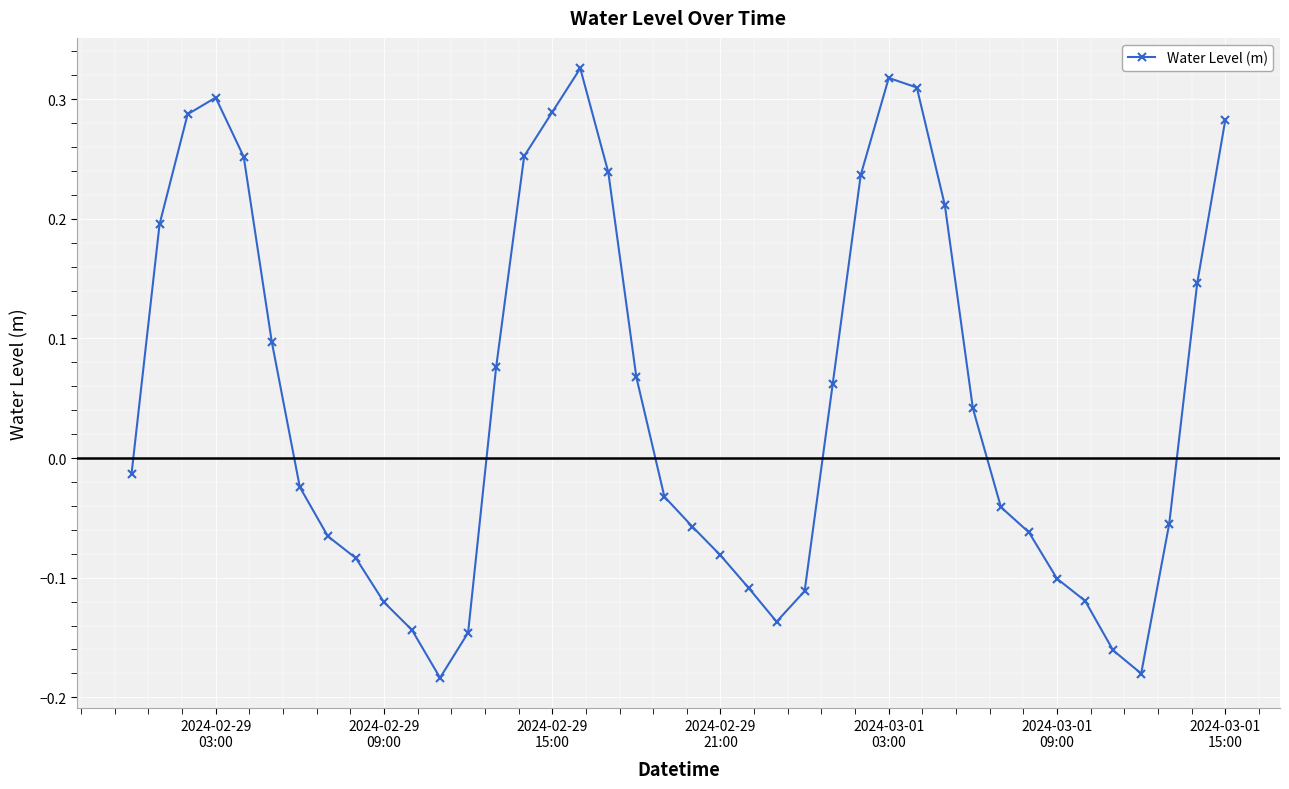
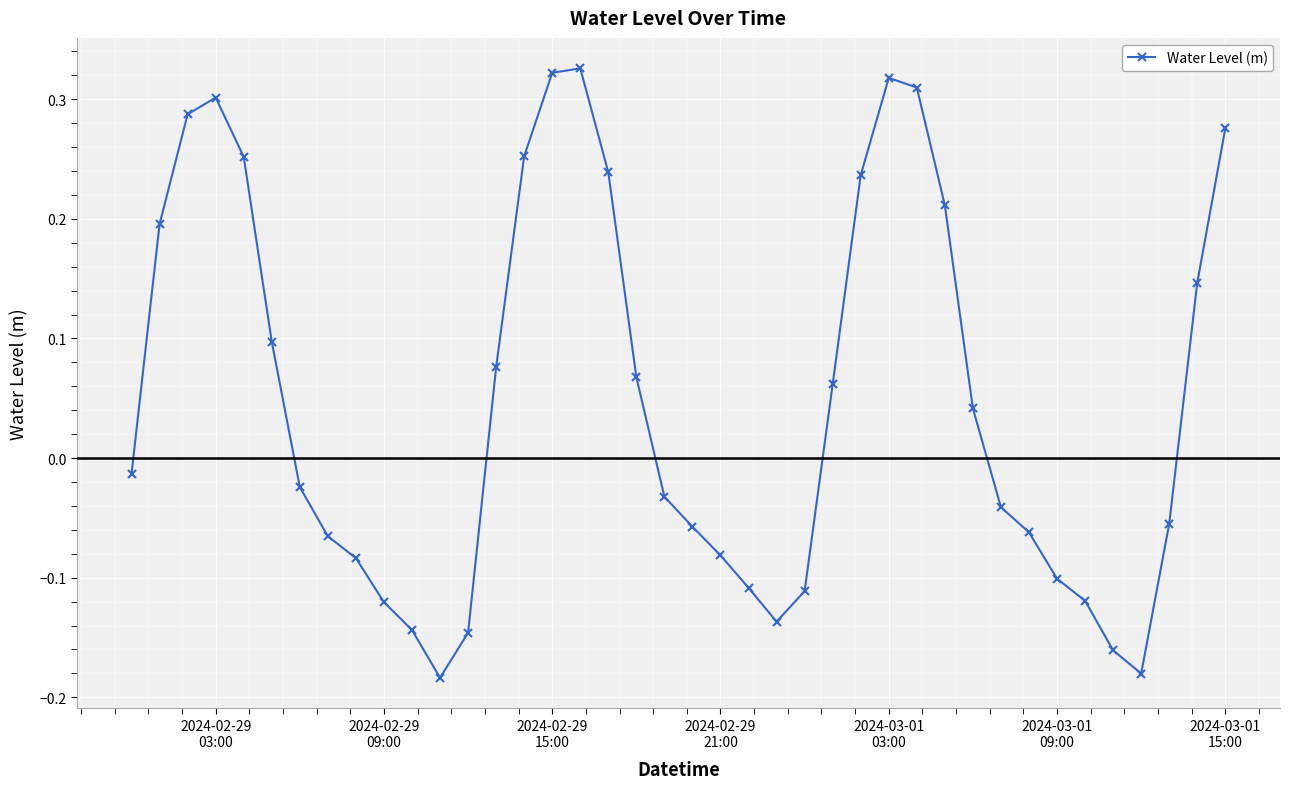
  {
    "2024-02-29 03:00": 0.301,
    "2024-02-29 09:00": -0.120,
-   "2024-02-29 15:00": 0.289,
+   "2024-02-29 15:00": 0.322,
    "2024-02-29 21:00": -0.081,
    "2024-03-01 03:00": 0.318,
    "2024-03-01 09:00": -0.101,
-   "2024-03-01 15:00": 0.283
+   "2024-03-01 15:00": 0.276
  }
